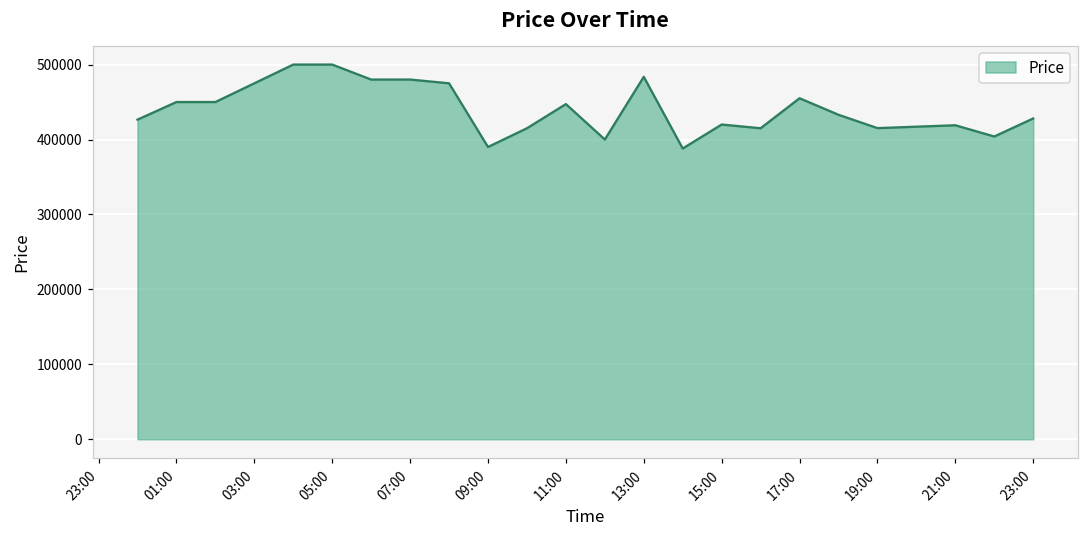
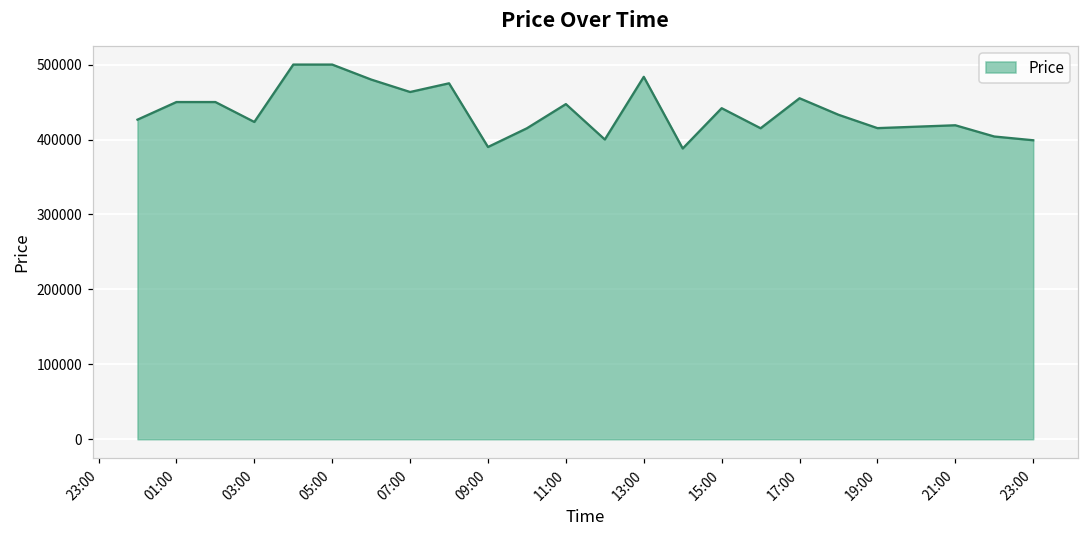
  {
    "01:00": 450000,
-   "03:00": 480000,
+   "03:00": 420000,
    "05:00": 500000,
-   "07:00": 480000,
+   "07:00": 460000,
    "09:00": 390000,
    "11:00": 450000,
    "13:00": 480000,
-   "15:00": 420000,
+   "15:00": 440000,
    "17:00": 460000,
    "19:00": 420000,
    "21:00": 420000,
-   "23:00": 430000
+   "23:00": 400000
  }
